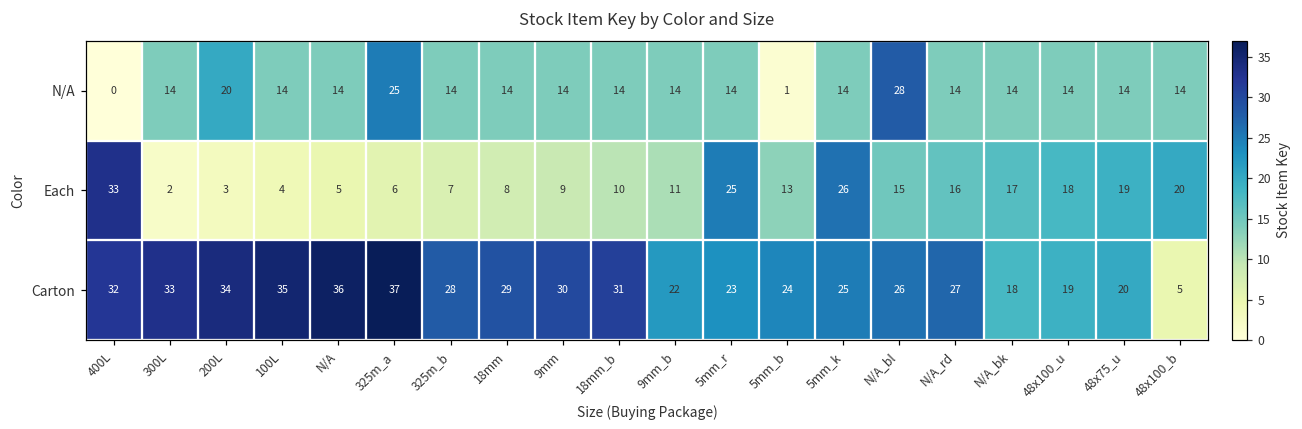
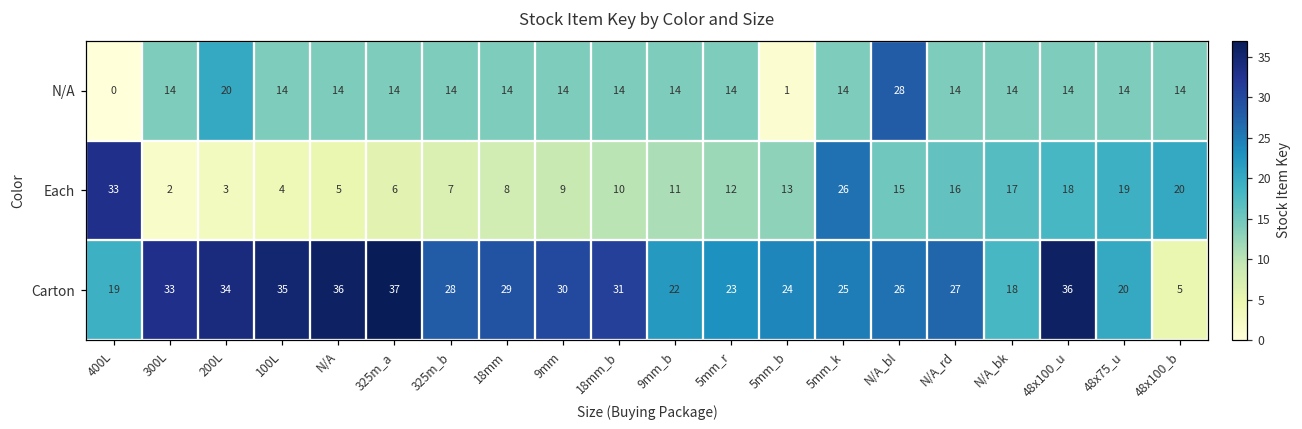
  {
    "N/A": {
      "400L": 0,
      "300L": 14,
      "200L": 20,
      "100L": 14,
      "N/A": 14,
-     "325m_a": 25,
+     "325m_a": 14,
      "325m_b": 14,
      "18mm": 14,
      "9mm": 14,
      "18mm_b": 14,
      "9mm_b": 14,
      "5mm_r": 14,
      "5mm_b": 1,
      "5mm_k": 14,
      "N/A_bl": 28,
      "N/A_rd": 14,
      "N/A_bk": 14,
      "48x100_u": 14,
      "48x75_u": 14,
      "48x100_b": 14
    },
    "Each": {
      "400L": 33,
      "300L": 2,
      "200L": 3,
      "100L": 4,
      "N/A": 5,
      "325m_a": 6,
      "325m_b": 7,
      "18mm": 8,
      "9mm": 9,
      "18mm_b": 10,
      "9mm_b": 11,
-     "5mm_r": 25,
+     "5mm_r": 12,
      "5mm_b": 13,
      "5mm_k": 26,
      "N/A_bl": 15,
      "N/A_rd": 16,
      "N/A_bk": 17,
      "48x100_u": 18,
      "48x75_u": 19,
      "48x100_b": 20
    },
    "Carton": {
-     "400L": 32,
+     "400L": 19,
      "300L": 33,
      "200L": 34,
      "100L": 35,
      "N/A": 36,
      "325m_a": 37,
      "325m_b": 28,
      "18mm": 29,
      "9mm": 30,
      "18mm_b": 31,
      "9mm_b": 22,
      "5mm_r": 23,
      "5mm_b": 24,
      "5mm_k": 25,
      "N/A_bl": 26,
      "N/A_rd": 27,
      "N/A_bk": 18,
-     "48x100_u": 19,
+     "48x100_u": 36,
      "48x75_u": 20,
      "48x100_b": 5
    }
  }
